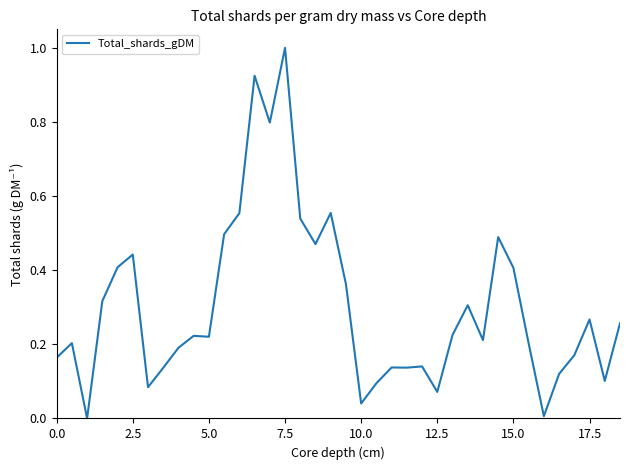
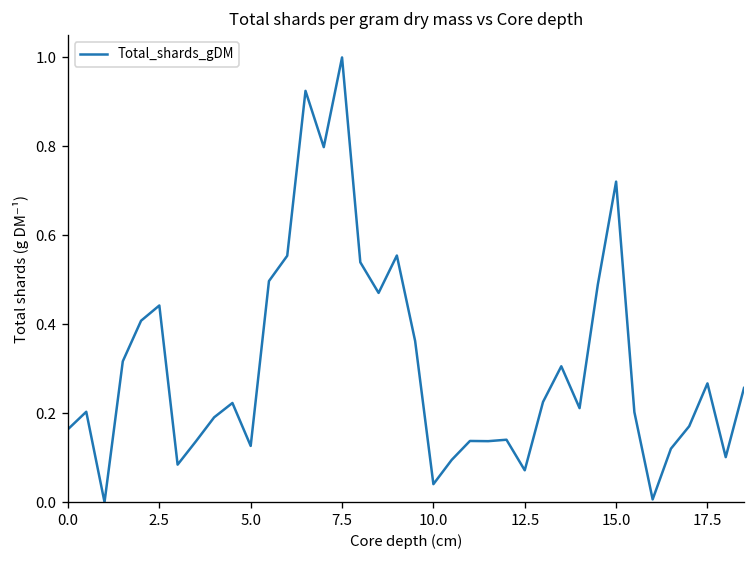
  {
    "0.0": 0.16,
    "2.5": 0.44,
-   "5.0": 0.22,
+   "5.0": 0.13,
    "7.5": 1.00,
    "10.0": 0.04,
    "12.5": 0.07,
-   "15.0": 0.41,
+   "15.0": 0.72,
    "17.5": 0.27
  }
